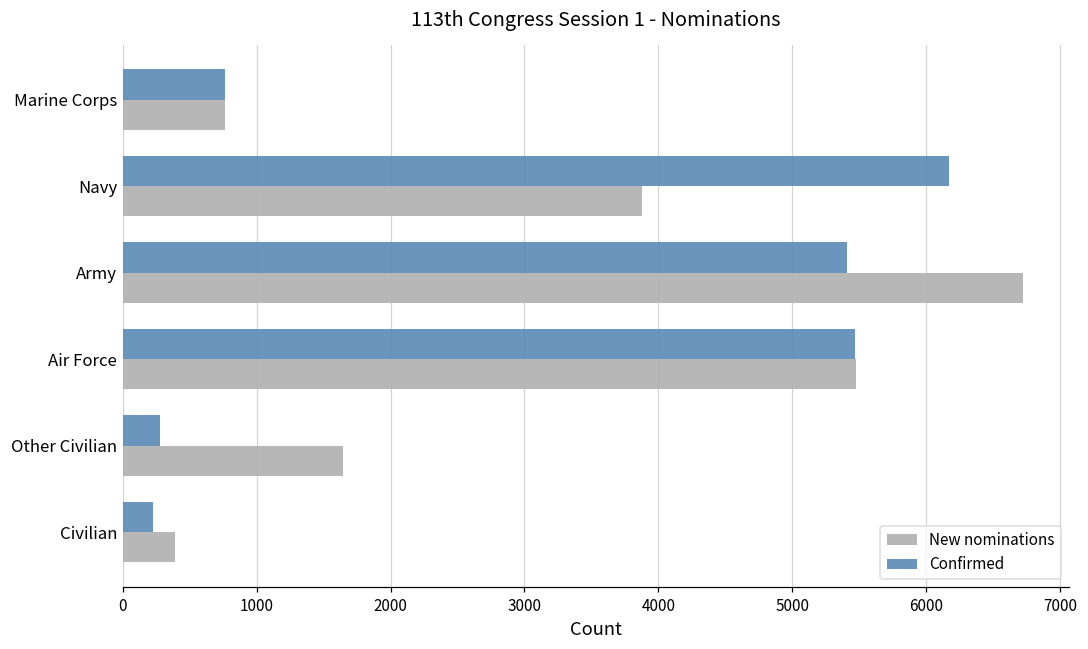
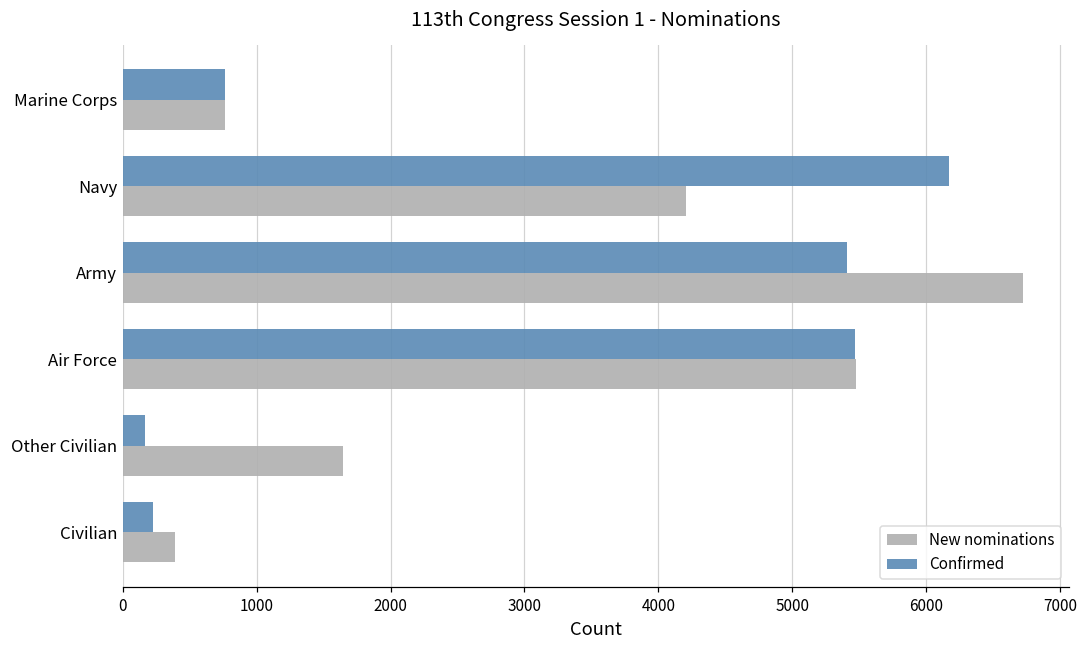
  {
    "New nominations": {
      "Marine Corps": 760,
-     "Navy": 3880,
+     "Navy": 4210,
      "Army": 6730,
      "Air Force": 5480,
      "Other Civilian": 1640,
      "Civilian": 390
    },
    "Confirmed": {
      "Marine Corps": 760,
      "Navy": 6170,
      "Army": 5410,
      "Air Force": 5470,
-     "Other Civilian": 280,
+     "Other Civilian": 170,
      "Civilian": 230
    }
  }
